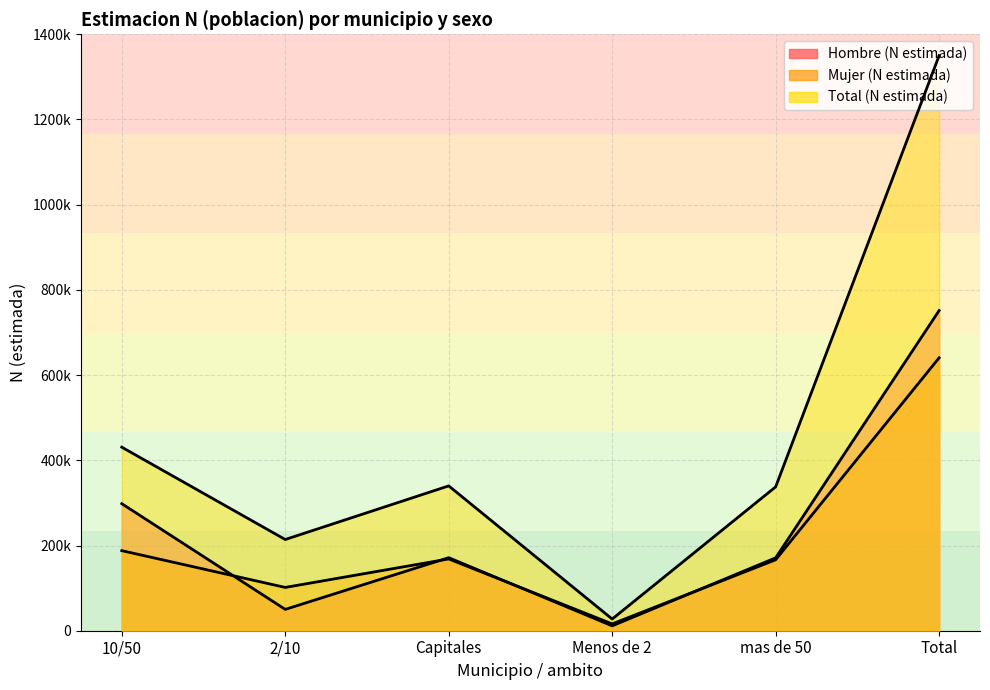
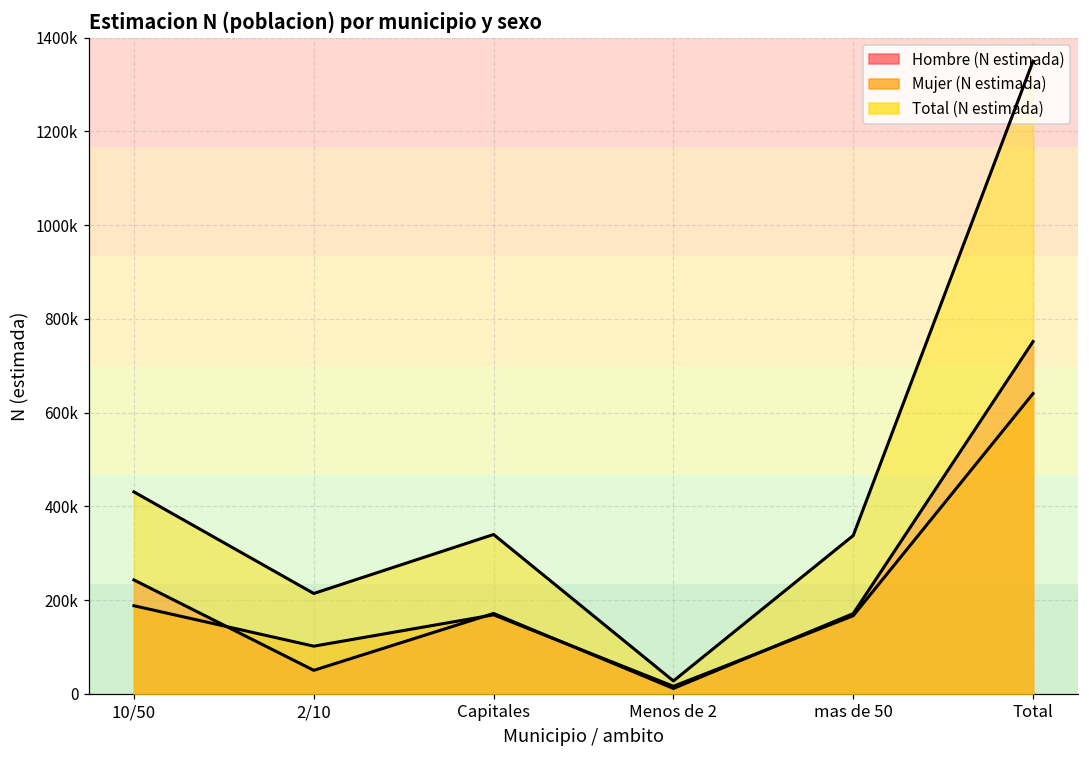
  {
    "Hombre (N estimada)": {
-     "10/50": 300000,
+     "10/50": 240000,
      "2/10": 50000,
      "Total": 750000
    }
  }
